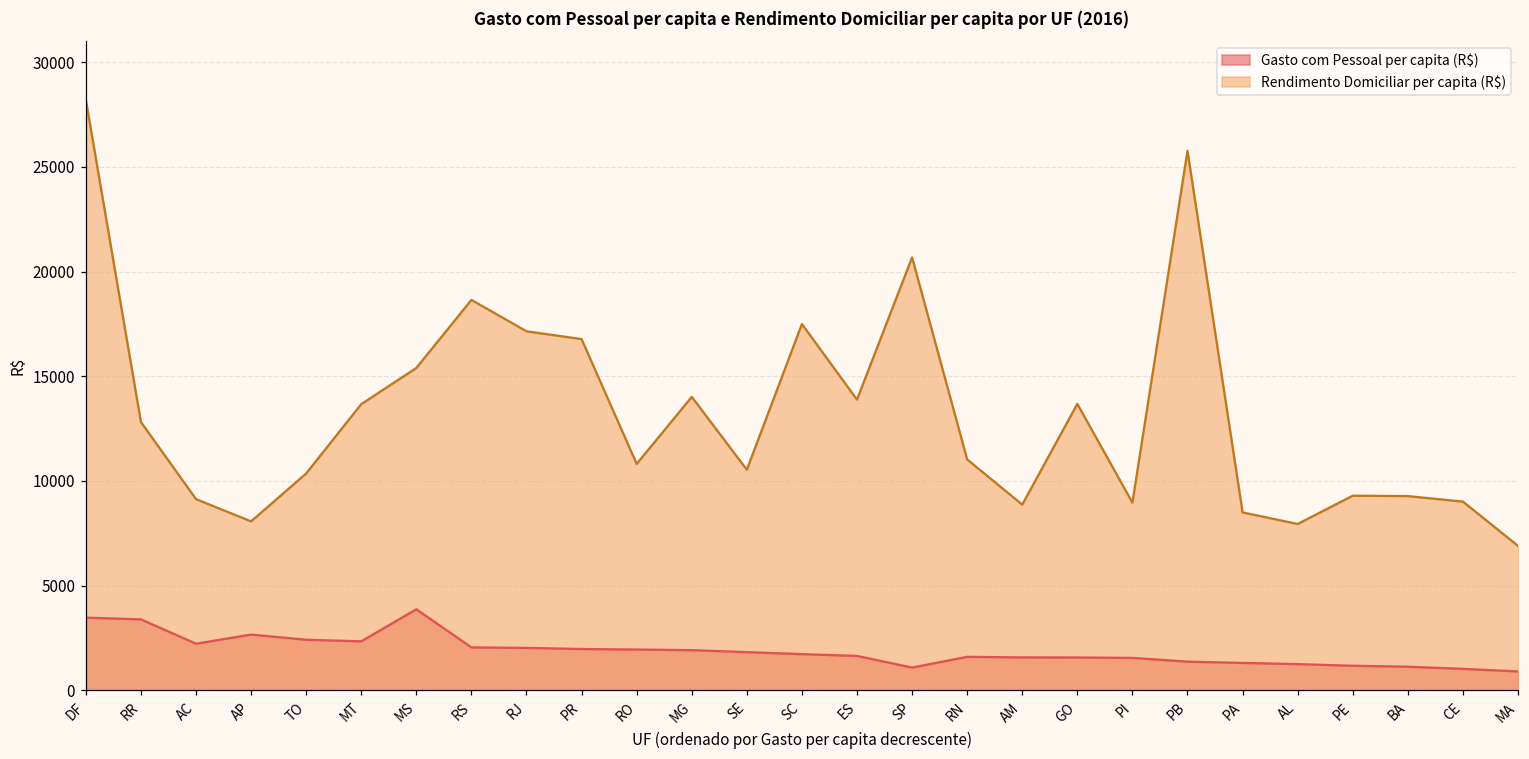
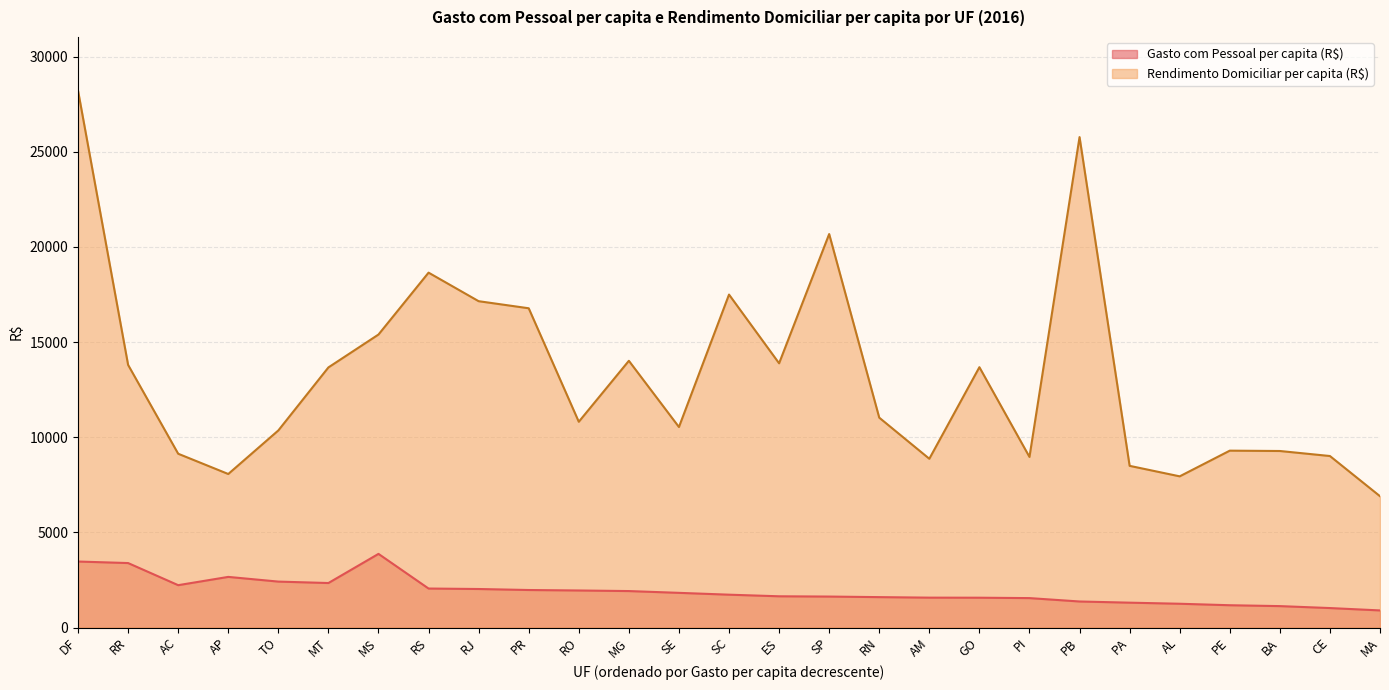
  {
    "Gasto com Pessoal per capita (R$)": {
      "DF": 3500,
      "RR": 3400,
      "AC": 2200,
      "AP": 2700,
      "TO": 2400,
      "MT": 2300,
      "MS": 3900,
      "RS": 2000,
      "RJ": 2000,
      "PR": 2000,
      "RO": 1900,
      "MG": 1900,
      "SE": 1800,
      "SC": 1700,
      "ES": 1600,
-     "SP": 1100,
+     "SP": 1600,
      "RN": 1600,
      "AM": 1600,
      "GO": 1600,
      "PI": 1500,
      "PB": 1400,
      "PA": 1300,
      "AL": 1200,
      "PE": 1200,
      "BA": 1100,
      "CE": 1000,
      "MA": 900
    },
    "Rendimento Domiciliar per capita (R$)": {
      "DF": 28200,
-     "RR": 12800,
+     "RR": 13800,
      "AC": 9100,
      "AP": 8100,
      "TO": 10400,
      "MT": 13700,
      "MS": 15400,
      "RS": 18600,
      "RJ": 17100,
      "PR": 16800,
      "RO": 10800,
      "MG": 14000,
      "SE": 10500,
      "SC": 17500,
      "ES": 13900,
      "SP": 20700,
      "RN": 11000,
      "AM": 8900,
      "GO": 13700,
      "PI": 9000,
      "PB": 25800,
      "PA": 8500,
      "AL": 7900,
      "PE": 9300,
      "BA": 9300,
      "CE": 9000,
      "MA": 6900
    }
  }
